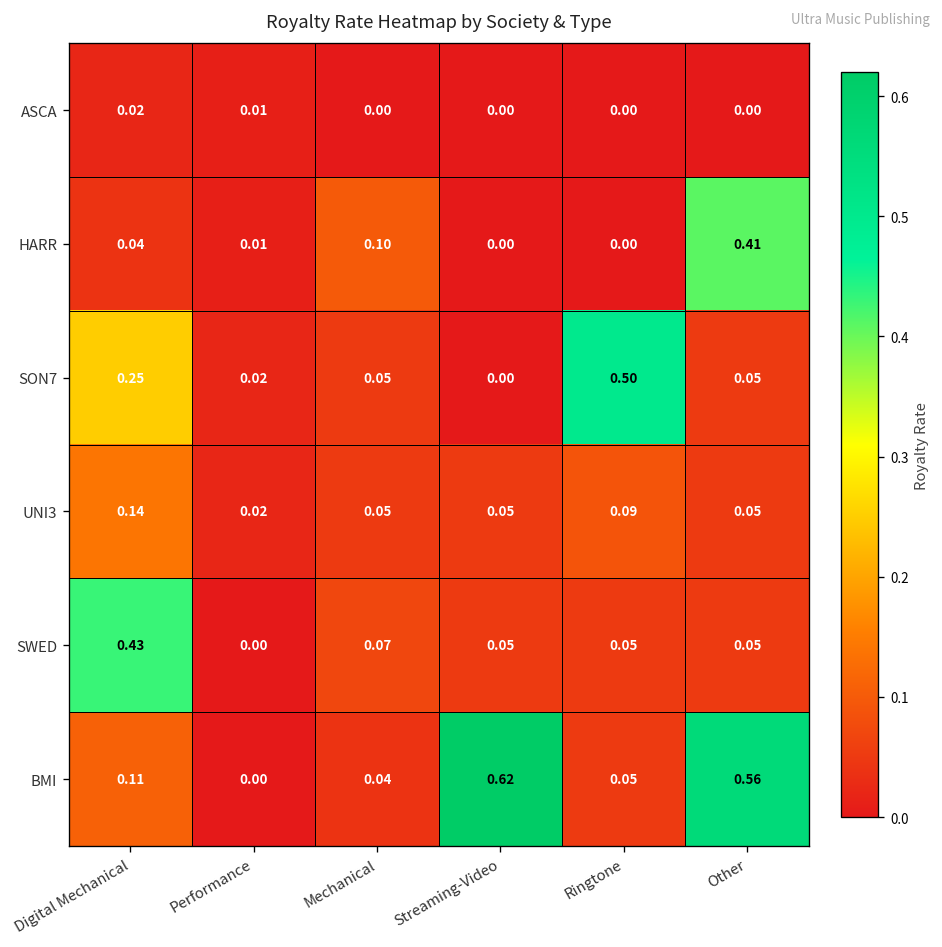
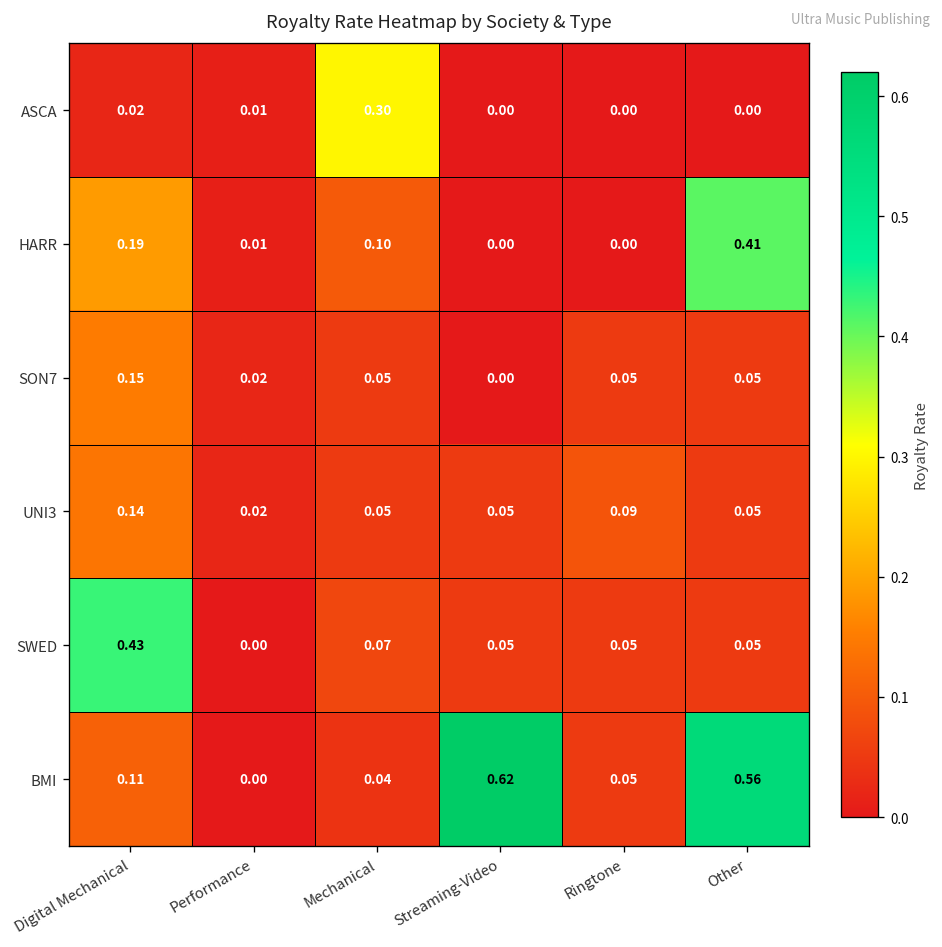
  {
    "ASCA": {
      "Digital Mechanical": 0.02,
      "Performance": 0.01,
-     "Mechanical": 0.00,
+     "Mechanical": 0.30,
      "Streaming-Video": 0.00,
      "Ringtone": 0.00,
      "Other": 0.00
    },
    "HARR": {
-     "Digital Mechanical": 0.04,
+     "Digital Mechanical": 0.19,
      "Performance": 0.01,
      "Mechanical": 0.10,
      "Streaming-Video": 0.00,
      "Ringtone": 0.00,
      "Other": 0.41
    },
    "SON7": {
-     "Digital Mechanical": 0.25,
+     "Digital Mechanical": 0.15,
      "Performance": 0.02,
      "Mechanical": 0.05,
      "Streaming-Video": 0.00,
-     "Ringtone": 0.50,
+     "Ringtone": 0.05,
      "Other": 0.05
    },
    "UNI3": {
      "Digital Mechanical": 0.14,
      "Performance": 0.02,
      "Mechanical": 0.05,
      "Streaming-Video": 0.05,
      "Ringtone": 0.09,
      "Other": 0.05
    },
    "SWED": {
      "Digital Mechanical": 0.43,
      "Performance": 0.00,
      "Mechanical": 0.07,
      "Streaming-Video": 0.05,
      "Ringtone": 0.05,
      "Other": 0.05
    },
    "BMI": {
      "Digital Mechanical": 0.11,
      "Performance": 0.00,
      "Mechanical": 0.04,
      "Streaming-Video": 0.62,
      "Ringtone": 0.05,
      "Other": 0.56
    }
  }
